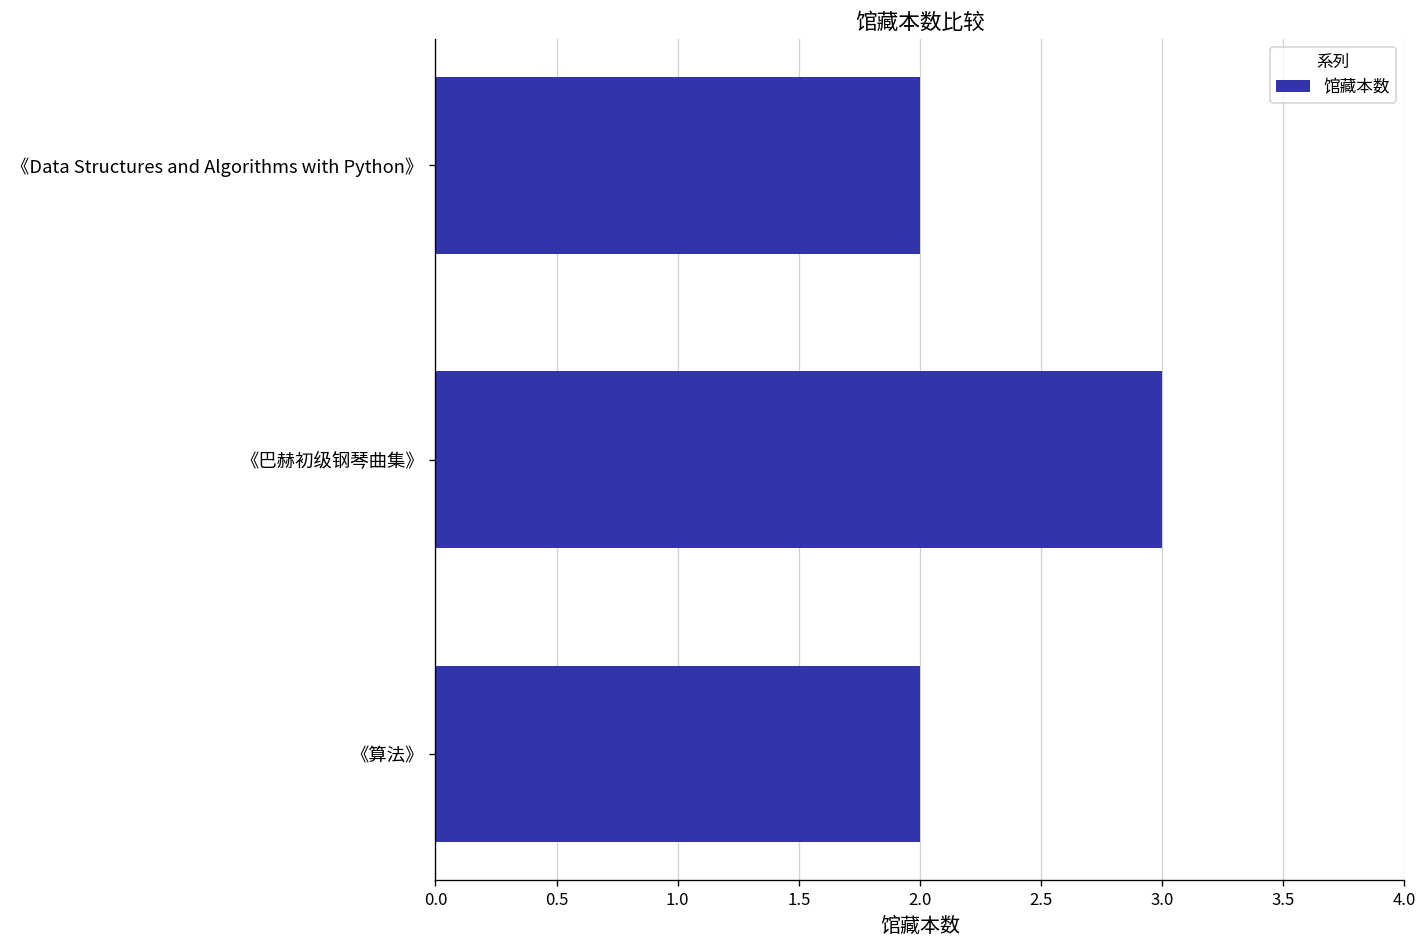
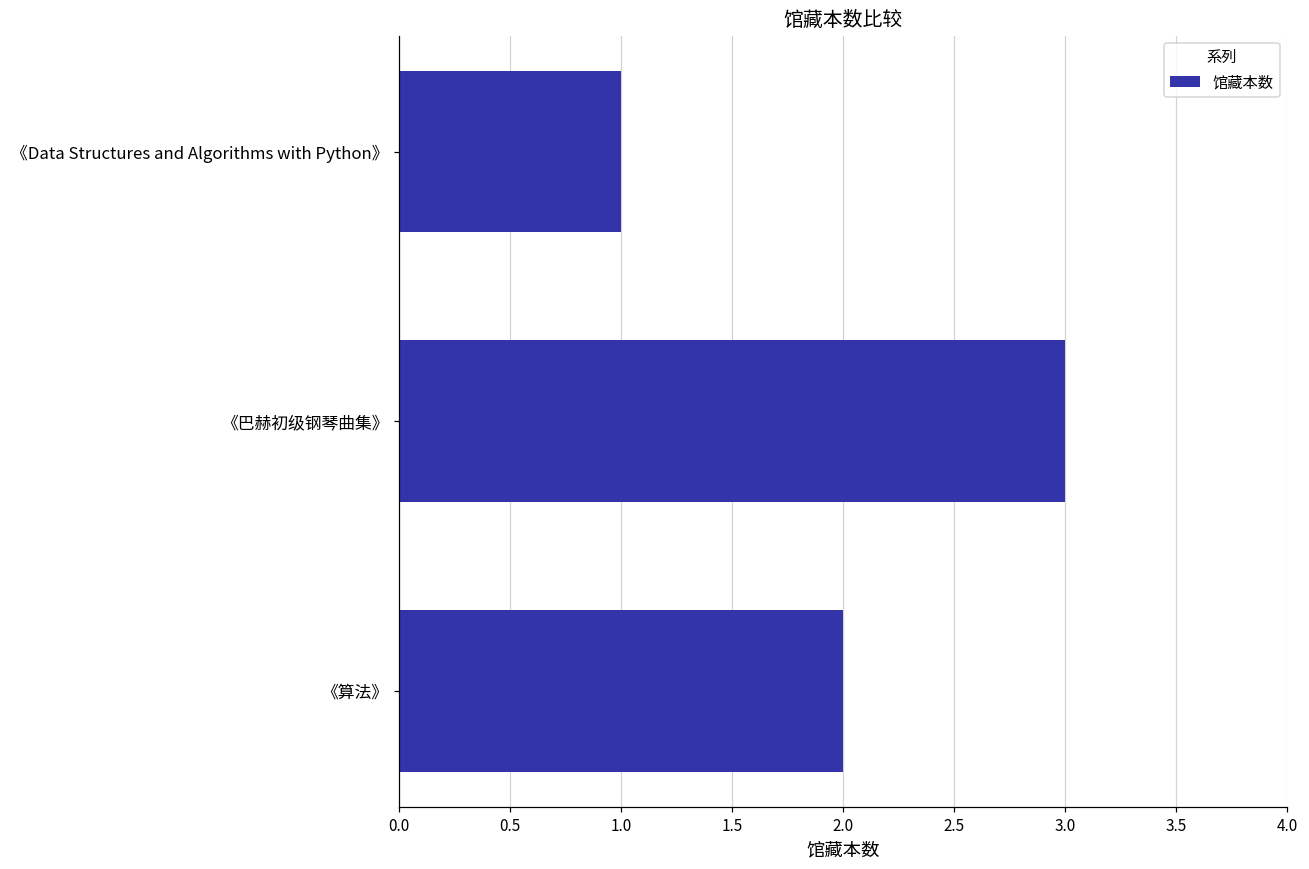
  {
-   "《Data Structures and Algorithms with Python》": 2,
+   "《Data Structures and Algorithms with Python》": 1,
    "《巴赫初级钢琴曲集》": 3,
    "《算法》": 2
  }
